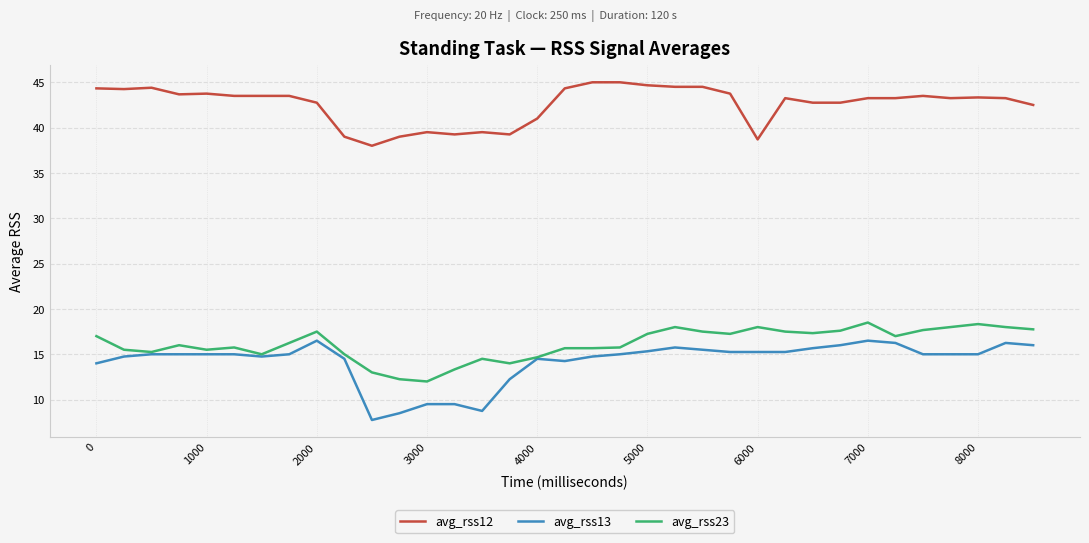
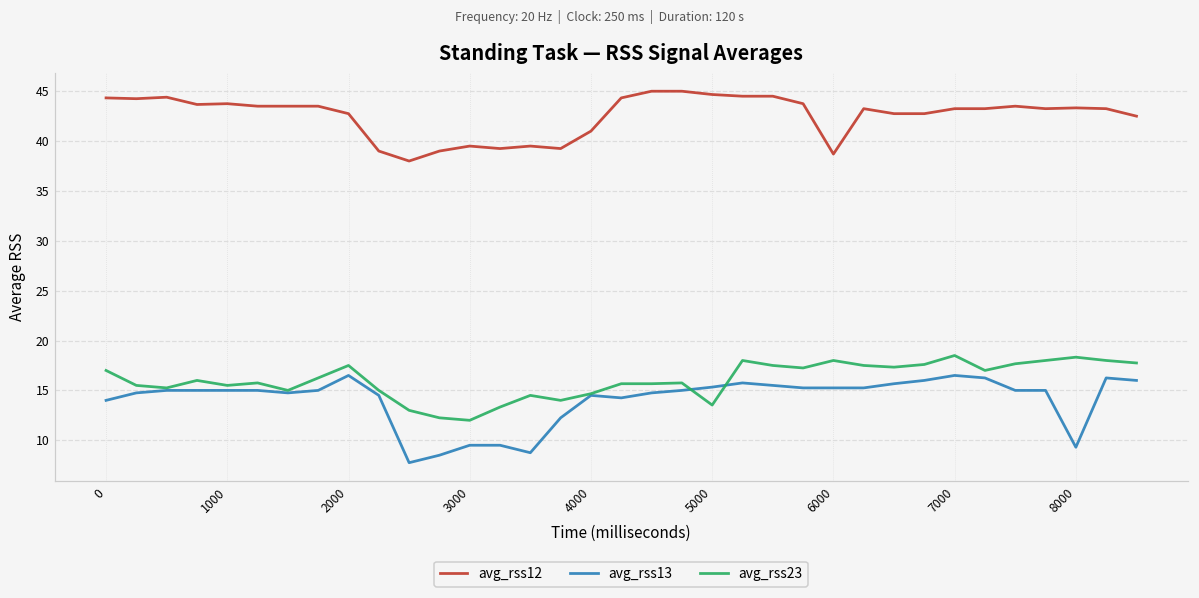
  {
    "avg_rss12": {
      "0": 44,
      "1000": 44,
      "2000": 43,
      "3000": 40,
      "4000": 41,
      "5000": 45,
      "6000": 39,
      "7000": 43,
      "8000": 43
    },
    "avg_rss13": {
      "0": 14,
      "1000": 15,
      "2000": 17,
      "3000": 10,
      "5000": 15,
      "6000": 15,
      "7000": 17,
-     "8000": 15
+     "8000": 9
    },
    "avg_rss23": {
      "0": 17,
      "1000": 16,
      "2000": 18,
      "3000": 12,
-     "5000": 17,
+     "5000": 14,
      "6000": 18,
      "7000": 19,
      "8000": 18
    }
  }
